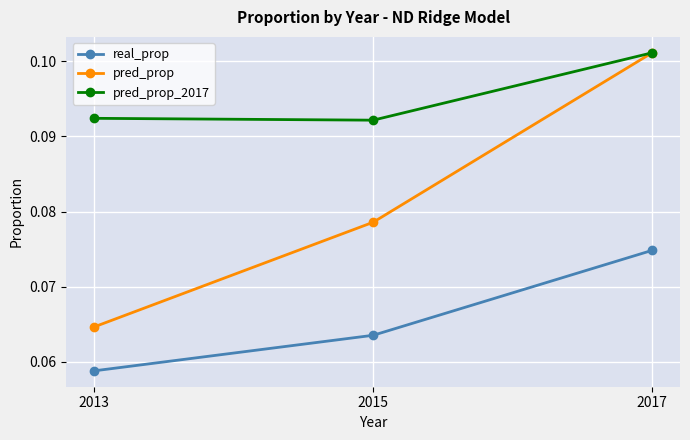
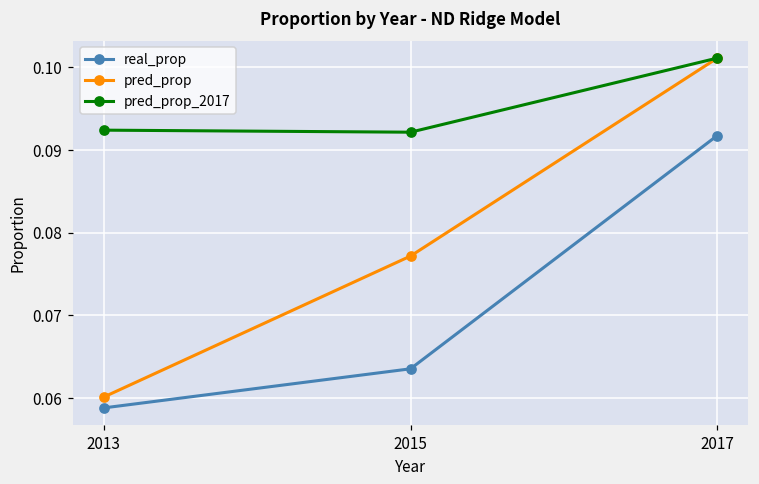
  {
    "real_prop": {
      "2013": 0.059,
      "2015": 0.064,
-     "2017": 0.075
+     "2017": 0.092
    },
    "pred_prop": {
-     "2013": 0.065,
-     "2015": 0.079
+     "2013": 0.060,
+     "2015": 0.077
    },
    "pred_prop_2017": {
      "2013": 0.092,
      "2015": 0.092
    }
  }
